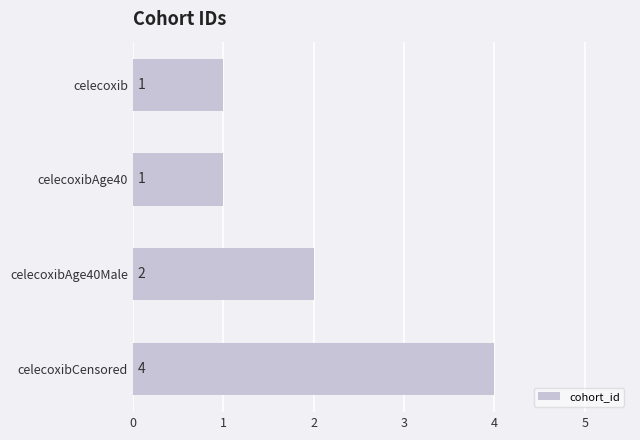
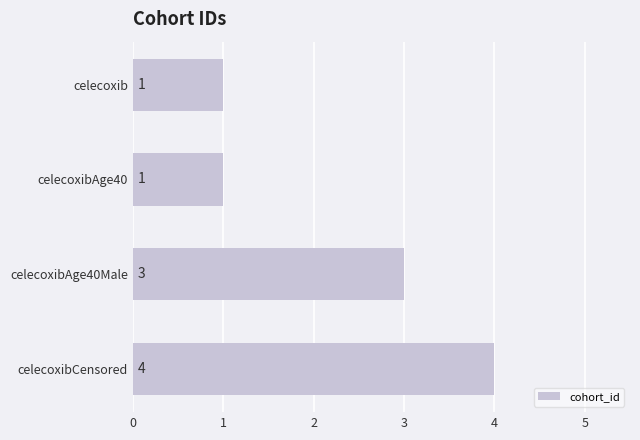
  {
    "celecoxib": 1,
    "celecoxibAge40": 1,
-   "celecoxibAge40Male": 2,
+   "celecoxibAge40Male": 3,
    "celecoxibCensored": 4
  }
